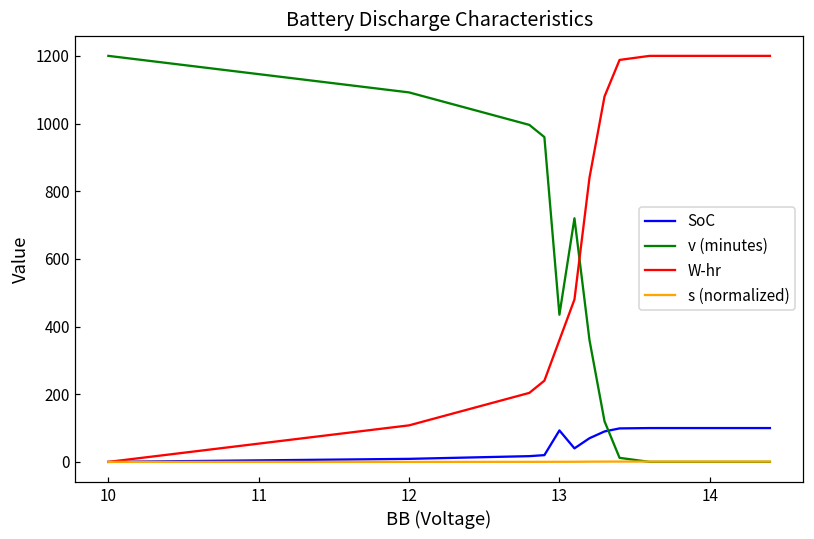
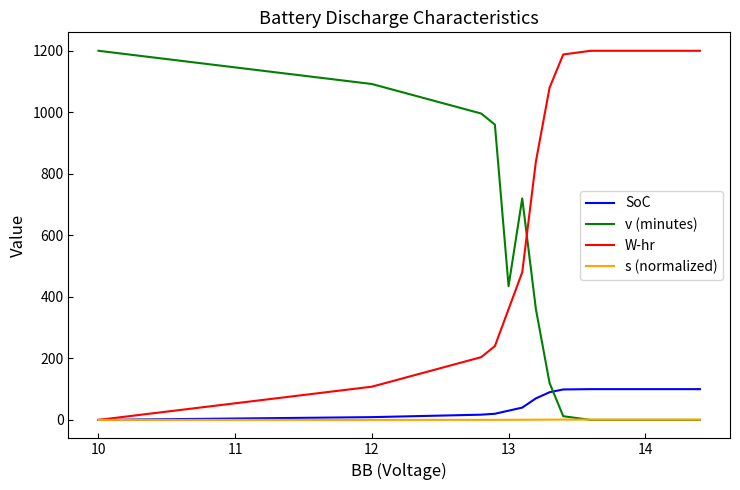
  {
    "SoC": {
      "12": 10,
-     "13": 90
+     "13": 30
    },
    "v (minutes)": {
      "10": 1200,
      "12": 1090,
      "13": 440
    },
    "W-hr": {
      "12": 110,
      "13": 360
    },
    "s (normalized)": {
      "12": 0,
      "13": 0
    }
  }
